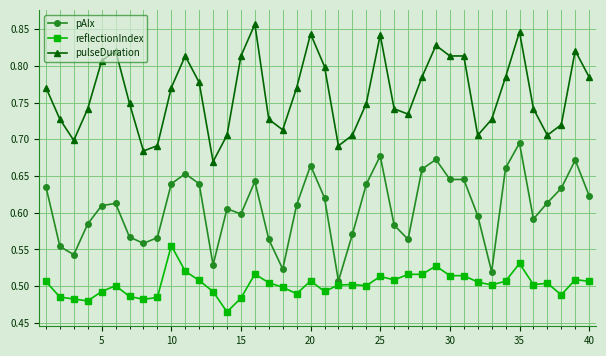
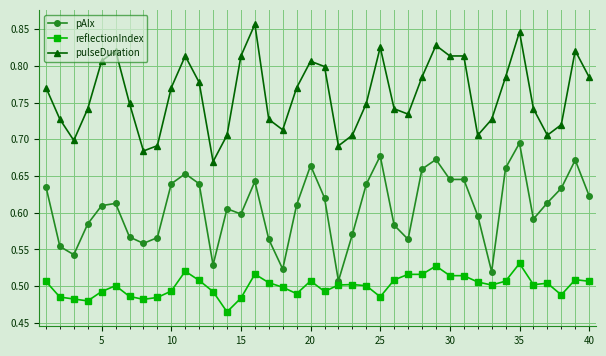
  {
    "pAIx": {
      "5": 0.61,
      "10": 0.64,
      "15": 0.60,
      "20": 0.66,
      "25": 0.68,
      "30": 0.65,
      "35": 0.69,
      "40": 0.62
    },
    "reflectionIndex": {
      "5": 0.49,
-     "10": 0.56,
+     "10": 0.49,
      "15": 0.48,
      "20": 0.51,
-     "25": 0.51,
+     "25": 0.49,
      "30": 0.51,
      "35": 0.53,
      "40": 0.51
    },
    "pulseDuration": {
      "10": 0.77,
      "15": 0.81,
-     "20": 0.84,
-     "25": 0.84,
+     "20": 0.81,
+     "25": 0.83,
      "30": 0.81,
      "35": 0.85,
      "40": 0.78
    }
  }
